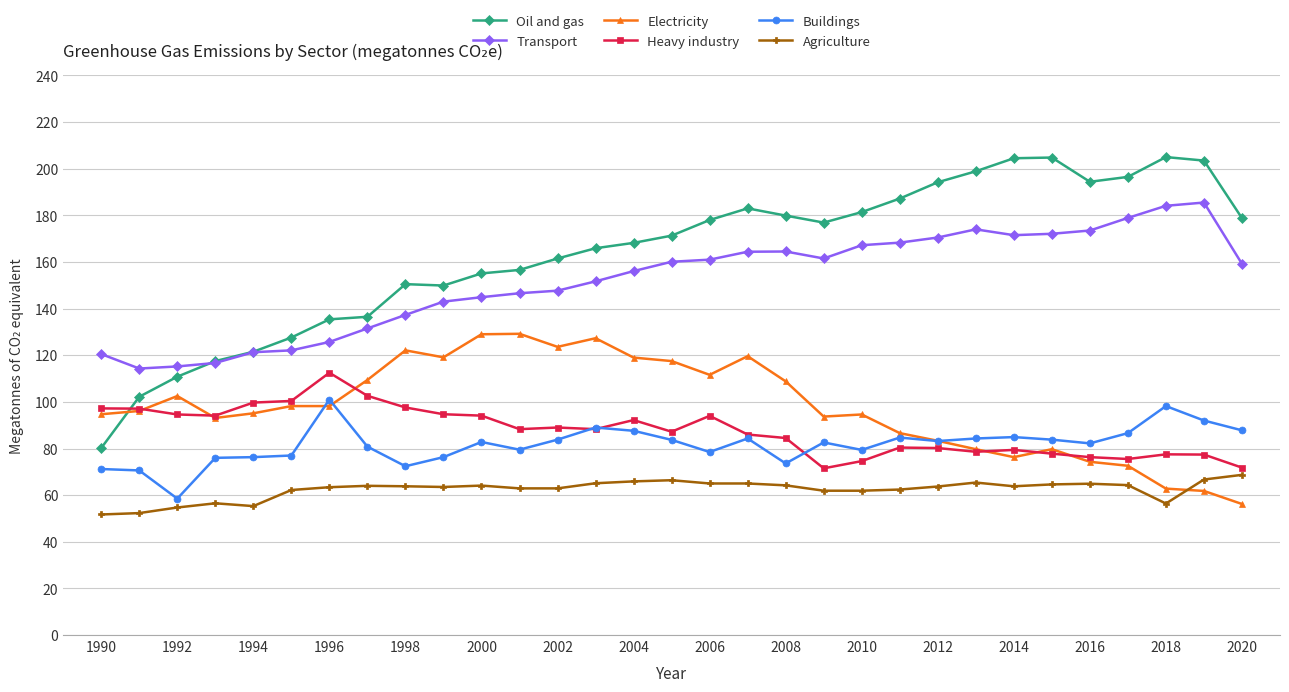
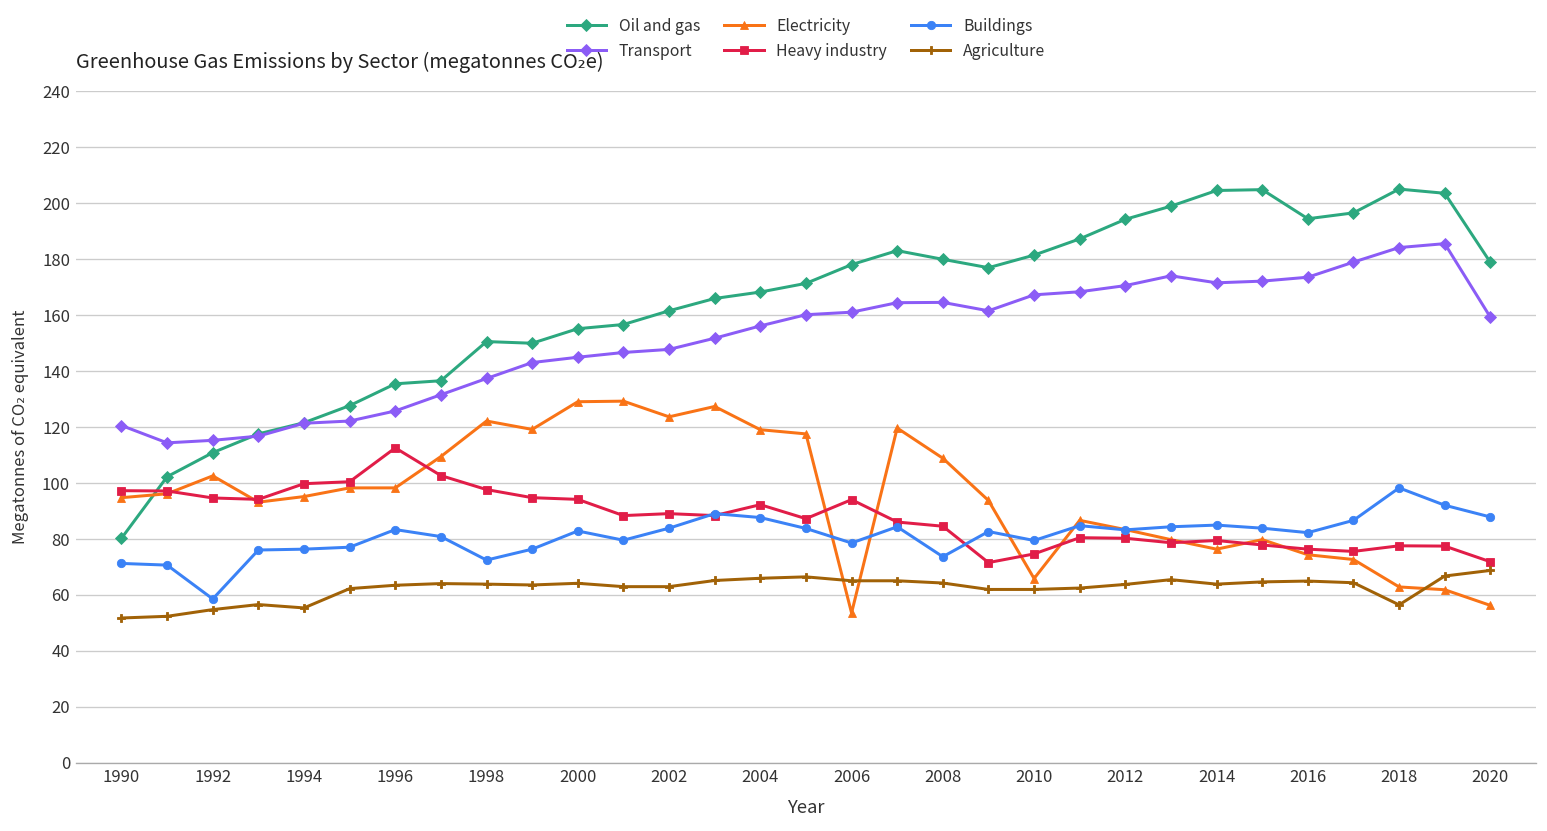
  {
    "Oil and gas": {
      "1990": 80,
      "1992": 111,
      "1996": 135,
      "1998": 151,
      "2000": 155,
      "2002": 162,
      "2004": 168,
      "2006": 178,
      "2008": 180,
      "2010": 181,
      "2012": 194,
      "2014": 205,
      "2016": 194,
      "2018": 205,
      "2020": 179
    },
    "Transport": {
      "1990": 121,
      "1992": 115,
      "1996": 126,
      "1998": 137,
      "2000": 145,
      "2002": 148,
      "2004": 156,
      "2006": 161,
      "2008": 165,
      "2010": 167,
      "2012": 171,
      "2014": 172,
      "2016": 174,
      "2018": 184,
      "2020": 159
    },
    "Electricity": {
      "1990": 95,
      "1992": 103,
      "1994": 95,
      "1996": 98,
      "1998": 122,
      "2000": 129,
      "2002": 124,
      "2004": 119,
-     "2006": 112,
+     "2006": 54,
      "2008": 109,
-     "2010": 95,
+     "2010": 66,
      "2014": 76,
      "2016": 74,
      "2018": 63,
      "2020": 56
    },
    "Heavy industry": {
      "1990": 97,
      "1992": 95,
      "1994": 100,
      "1996": 113,
      "1998": 98,
      "2000": 94,
      "2002": 89,
      "2004": 92,
      "2006": 94,
      "2008": 85,
      "2010": 75,
      "2012": 80,
      "2014": 79,
      "2016": 76,
      "2018": 78,
      "2020": 72
    },
    "Buildings": {
      "1990": 71,
      "1992": 59,
      "1994": 76,
-     "1996": 101,
+     "1996": 83,
      "1998": 72,
      "2000": 83,
      "2002": 84,
      "2004": 88,
      "2006": 79,
      "2008": 74,
      "2010": 79,
      "2014": 85,
      "2016": 82,
      "2018": 98,
      "2020": 88
    },
    "Agriculture": {
      "1990": 52,
      "1992": 55,
      "1994": 55,
      "1996": 63,
      "1998": 64,
      "2000": 64,
      "2002": 63,
      "2004": 66,
      "2006": 65,
      "2008": 64,
      "2010": 62,
      "2012": 64,
      "2014": 64,
      "2016": 65,
      "2018": 56,
      "2020": 69
    }
  }
